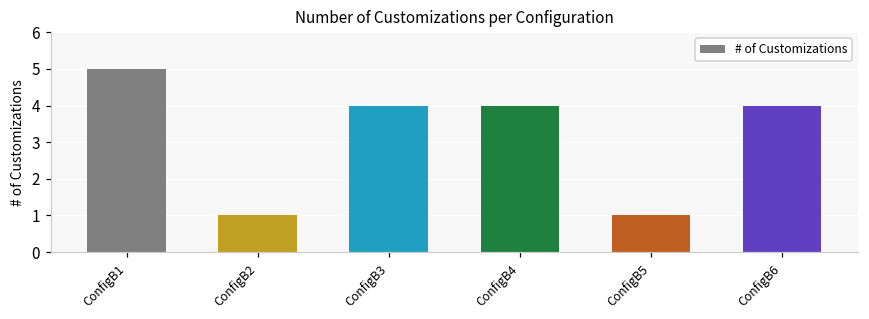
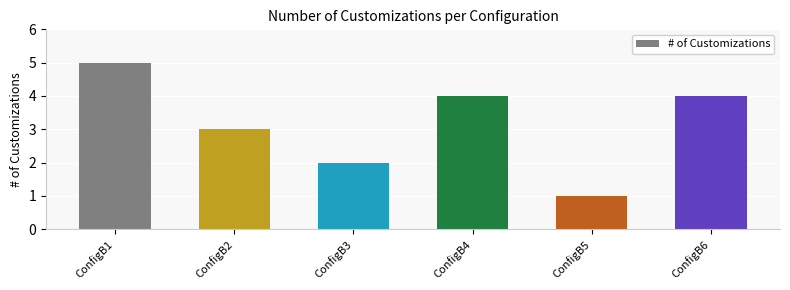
  {
    "ConfigB1": 5,
-   "ConfigB2": 1,
-   "ConfigB3": 4,
+   "ConfigB2": 3,
+   "ConfigB3": 2,
    "ConfigB4": 4,
    "ConfigB5": 1,
    "ConfigB6": 4
  }
